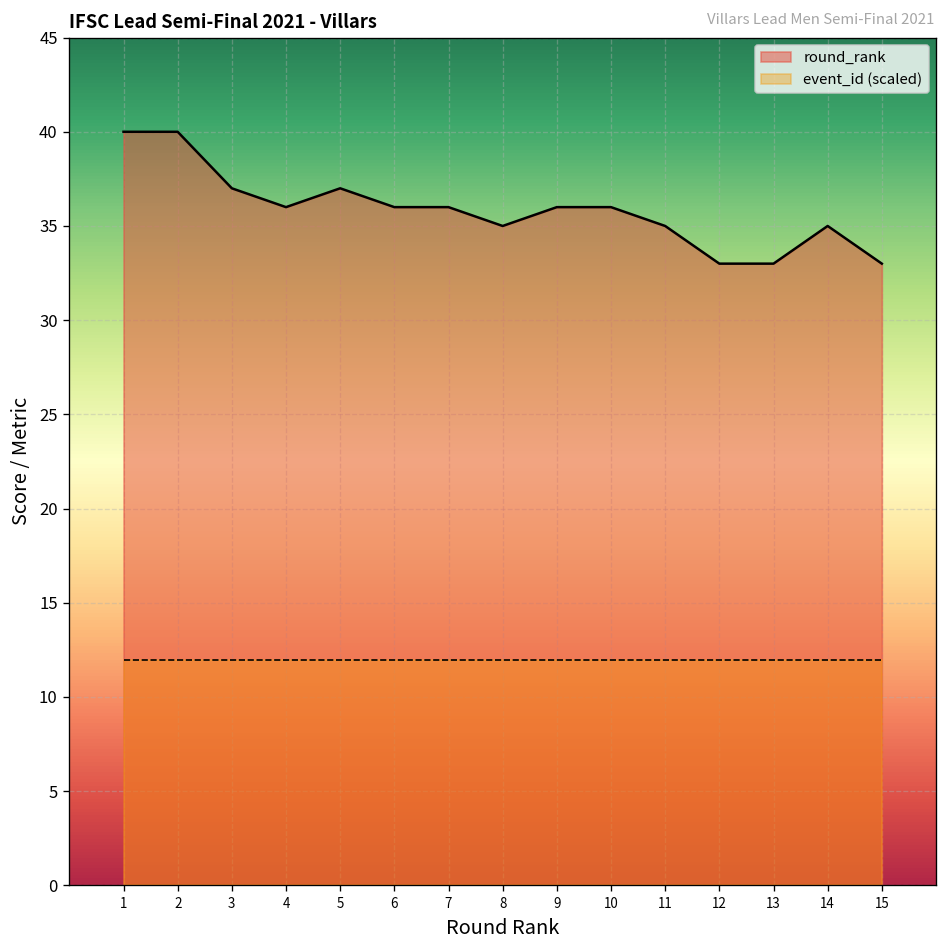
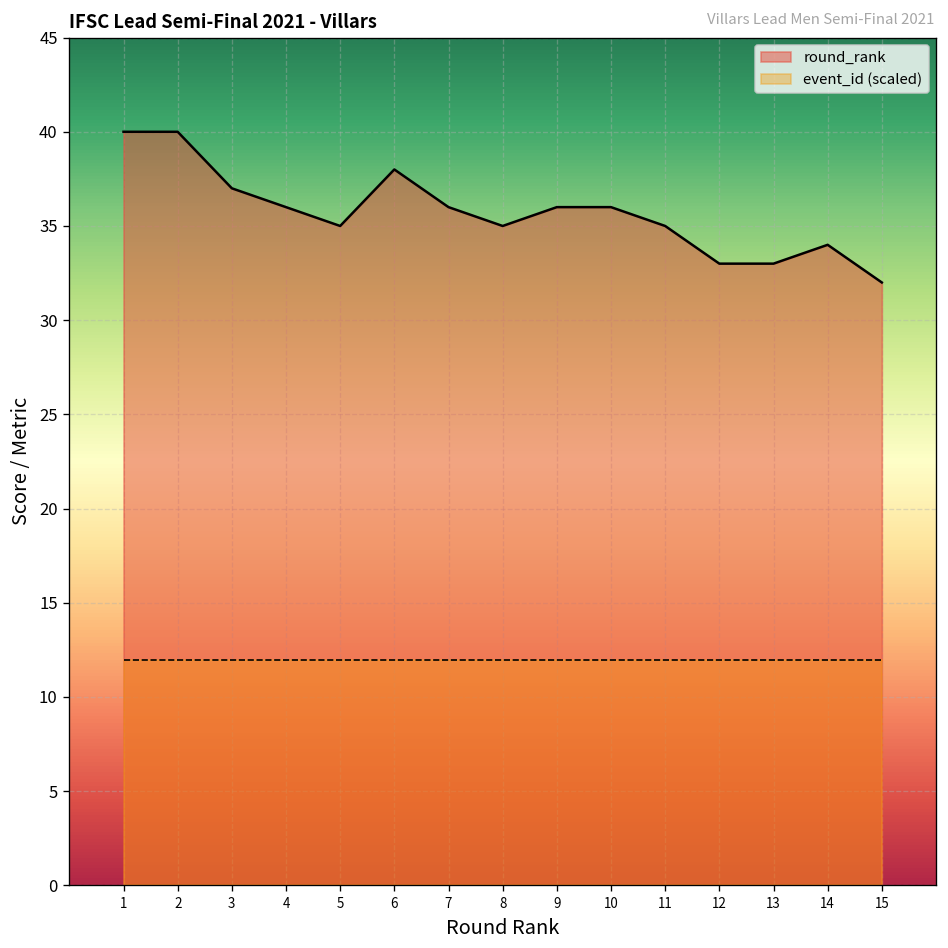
  {
    "round_rank": {
      "1": 40,
      "2": 40,
      "3": 37,
      "4": 36,
-     "5": 37,
-     "6": 36,
+     "5": 35,
+     "6": 38,
      "7": 36,
      "8": 35,
      "9": 36,
      "10": 36,
      "11": 35,
      "12": 33,
      "13": 33,
-     "14": 35,
-     "15": 33
+     "14": 34,
+     "15": 32
    },
    "event_id (scaled)": {
      "1": 12,
      "2": 12,
      "3": 12,
      "4": 12,
      "5": 12,
      "6": 12,
      "7": 12,
      "8": 12,
      "9": 12,
      "10": 12,
      "11": 12,
      "12": 12,
      "13": 12,
      "14": 12,
      "15": 12
    }
  }
